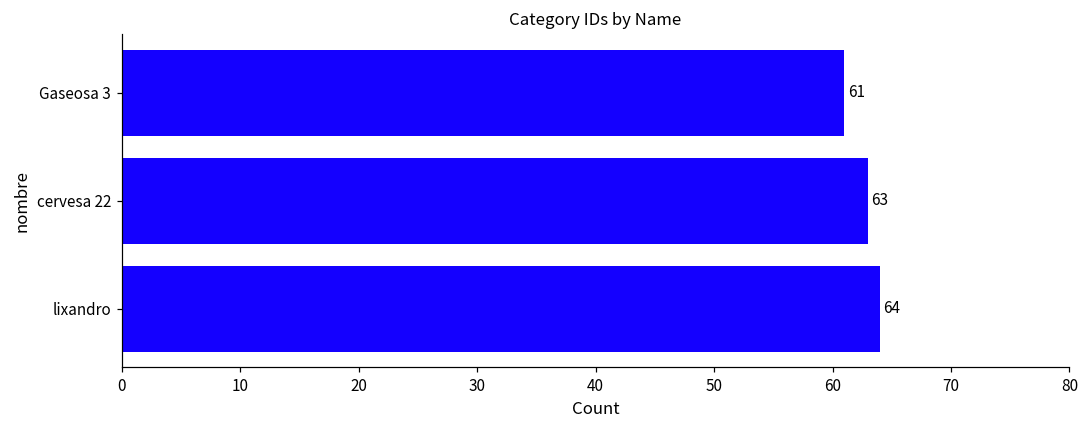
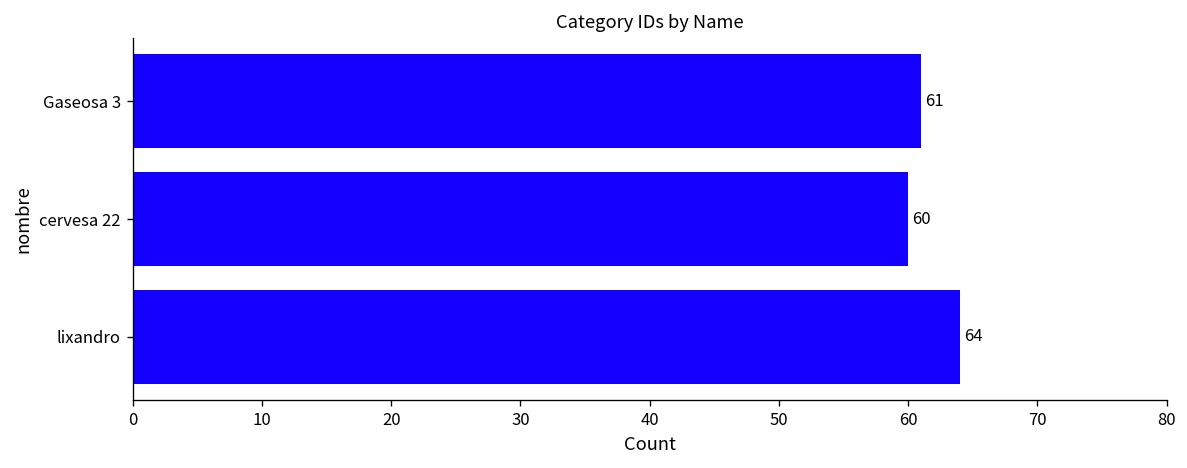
  {
    "Gaseosa 3": 61,
-   "cervesa 22": 63,
+   "cervesa 22": 60,
    "lixandro": 64
  }
